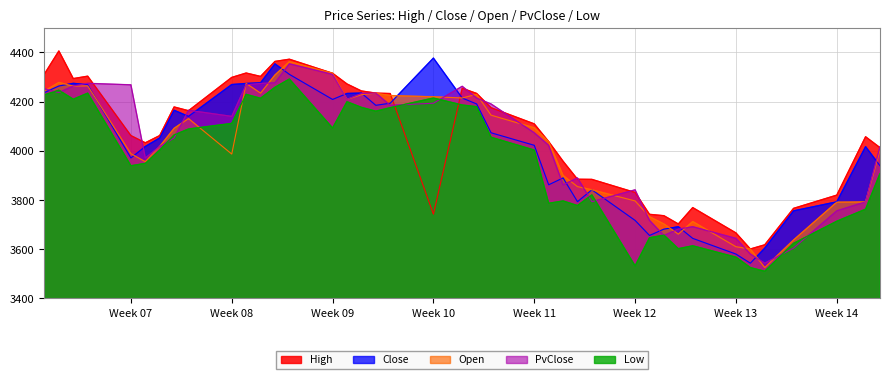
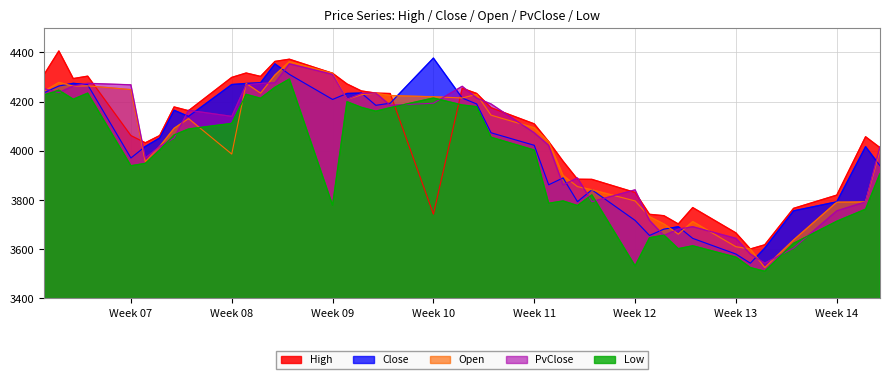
  {
    "High": {
      "Week 07": 4060,
      "Week 08": 4300,
      "Week 10": 3740,
      "Week 11": 4110,
      "Week 12": 3830,
      "Week 13": 3670,
      "Week 14": 3820
    },
    "Close": {
      "Week 07": 3970,
      "Week 08": 4270,
      "Week 09": 4210,
      "Week 10": 4380,
      "Week 11": 4020,
      "Week 12": 3720,
      "Week 13": 3580
    },
    "Open": {
-     "Week 07": 3990,
+     "Week 07": 4250,
      "Week 08": 3990,
      "Week 11": 4090,
      "Week 12": 3800,
      "Week 13": 3610
    },
    "PvClose": {
      "Week 07": 4270,
      "Week 08": 4140,
      "Week 10": 4190,
      "Week 11": 4070,
      "Week 12": 3840,
      "Week 13": 3640,
      "Week 14": 3760
    },
    "Low": {
      "Week 07": 3940,
      "Week 08": 4110,
-     "Week 09": 4090,
+     "Week 09": 3780,
      "Week 11": 4000,
      "Week 12": 3530,
      "Week 13": 3570,
      "Week 14": 3710
    }
  }
